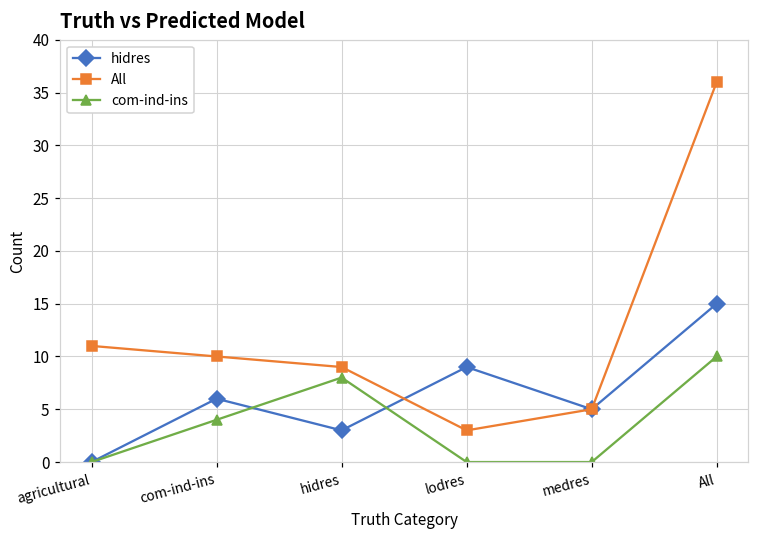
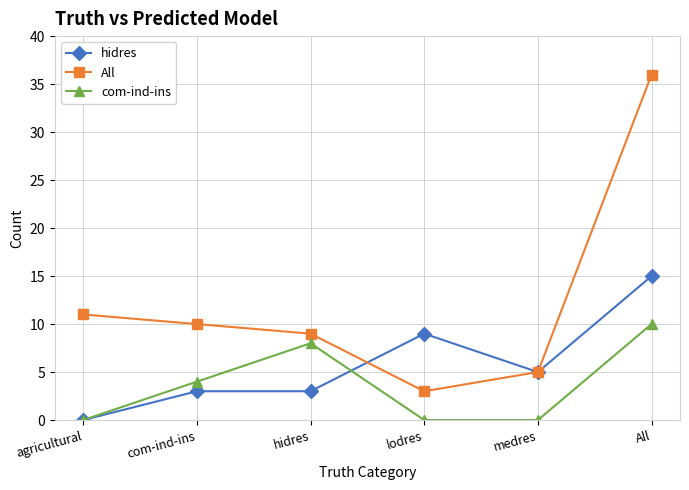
  {
    "hidres": {
-     "com-ind-ins": 6,
+     "com-ind-ins": 3,
      "hidres": 3,
      "lodres": 9,
      "All": 15
    },
    "All": {
      "agricultural": 11,
      "com-ind-ins": 10,
      "hidres": 9,
      "lodres": 3,
      "All": 36
    },
    "com-ind-ins": {
      "com-ind-ins": 4,
      "hidres": 8,
      "lodres": 0,
      "medres": 0,
      "All": 10
    }
  }
